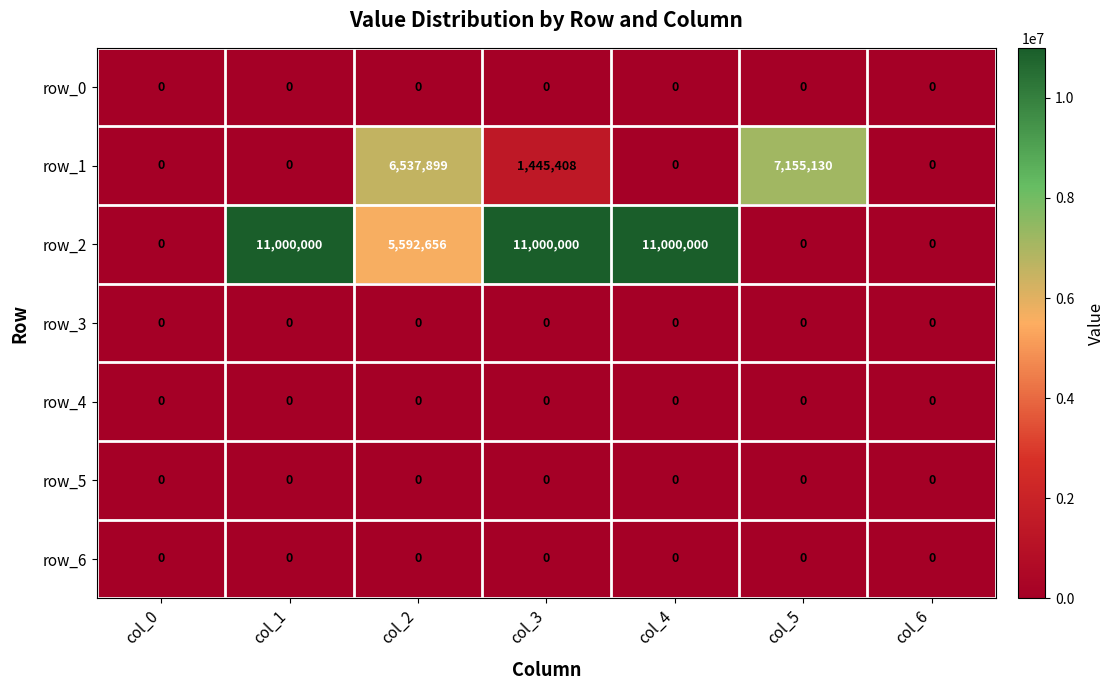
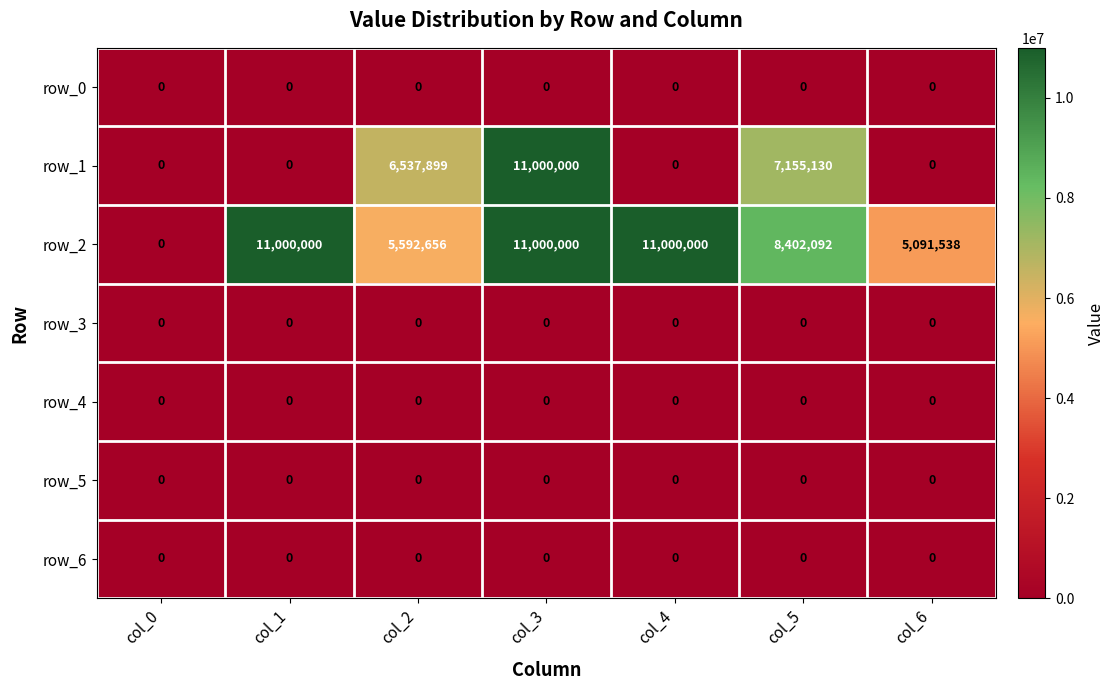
  {
    "row_0": {
      "col_0": "0",
      "col_1": "0",
      "col_2": "0",
      "col_3": "0",
      "col_4": "0",
      "col_5": "0",
      "col_6": "0"
    },
    "row_1": {
      "col_0": "0",
      "col_1": "0",
      "col_2": "6,537,899",
-     "col_3": "1,445,408",
+     "col_3": "11,000,000",
      "col_4": "0",
      "col_5": "7,155,130",
      "col_6": "0"
    },
    "row_2": {
      "col_0": "0",
      "col_1": "11,000,000",
      "col_2": "5,592,656",
      "col_3": "11,000,000",
      "col_4": "11,000,000",
-     "col_5": "0",
-     "col_6": "0"
+     "col_5": "8,402,092",
+     "col_6": "5,091,538"
    },
    "row_3": {
      "col_0": "0",
      "col_1": "0",
      "col_2": "0",
      "col_3": "0",
      "col_4": "0",
      "col_5": "0",
      "col_6": "0"
    },
    "row_4": {
      "col_0": "0",
      "col_1": "0",
      "col_2": "0",
      "col_3": "0",
      "col_4": "0",
      "col_5": "0",
      "col_6": "0"
    },
    "row_5": {
      "col_0": "0",
      "col_1": "0",
      "col_2": "0",
      "col_3": "0",
      "col_4": "0",
      "col_5": "0",
      "col_6": "0"
    },
    "row_6": {
      "col_0": "0",
      "col_1": "0",
      "col_2": "0",
      "col_3": "0",
      "col_4": "0",
      "col_5": "0",
      "col_6": "0"
    }
  }
